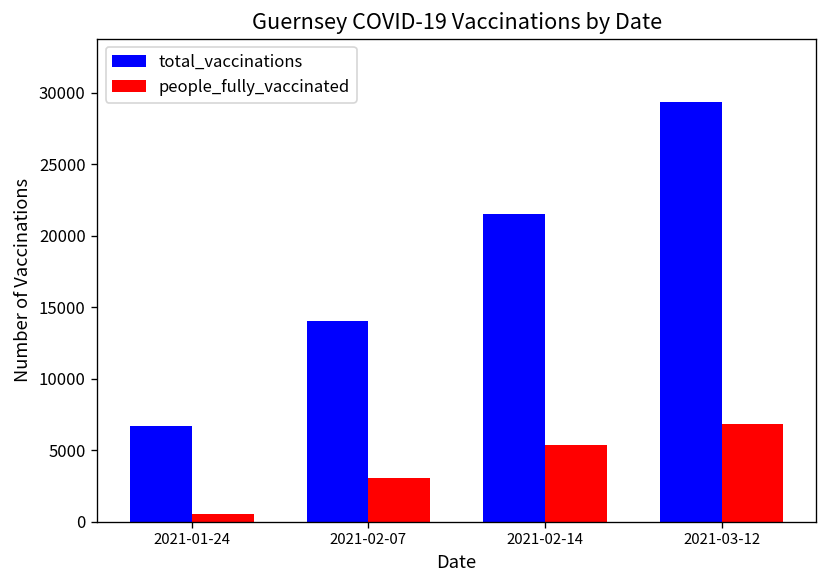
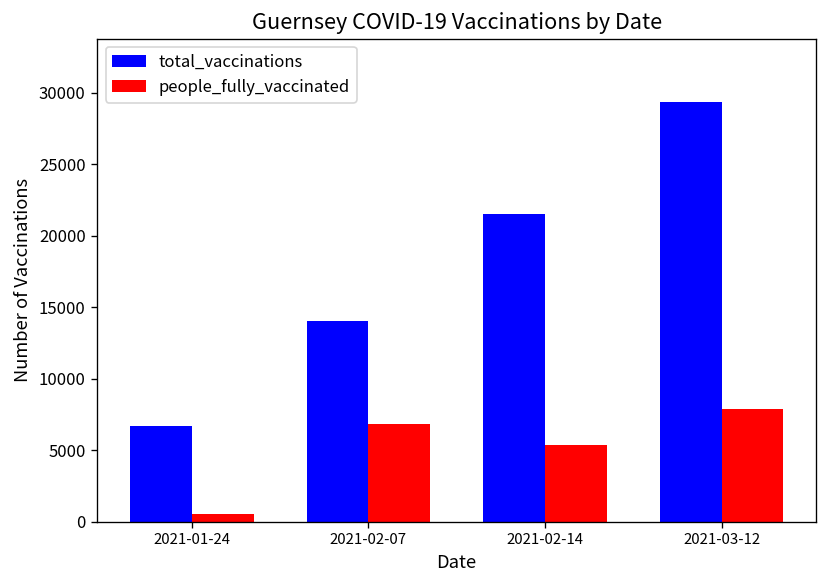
  {
    "total_vaccinations": {
      "2021-01-24": 6700,
      "2021-02-07": 14100,
      "2021-02-14": 21600,
      "2021-03-12": 29400
    },
    "people_fully_vaccinated": {
      "2021-01-24": 500,
-     "2021-02-07": 3100,
+     "2021-02-07": 6800,
      "2021-02-14": 5300,
-     "2021-03-12": 6800
+     "2021-03-12": 7900
    }
  }
